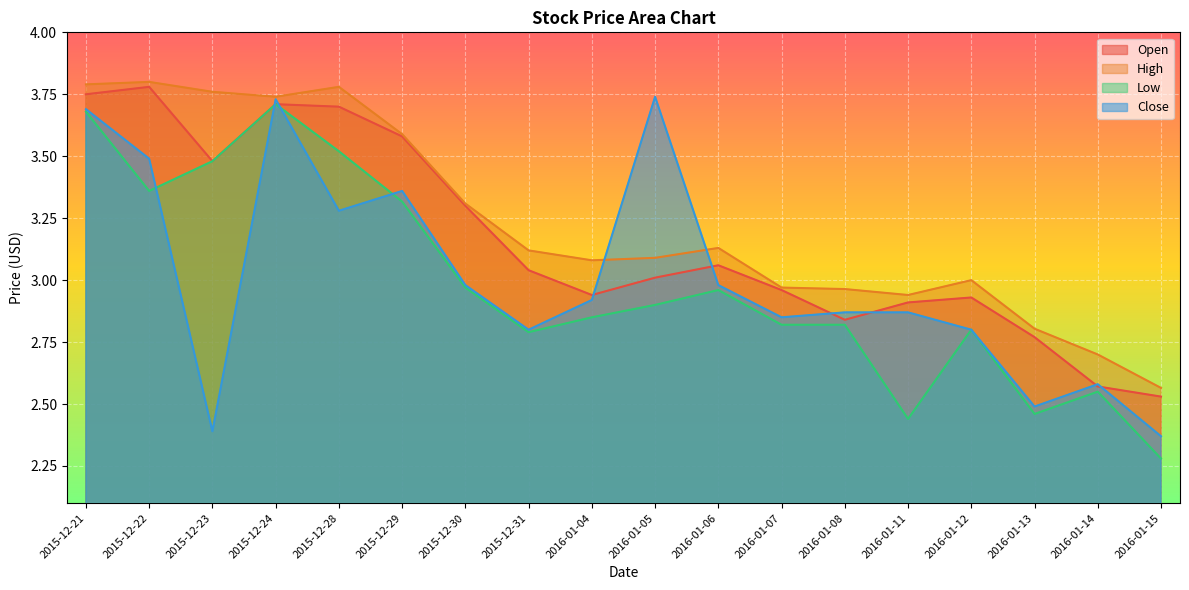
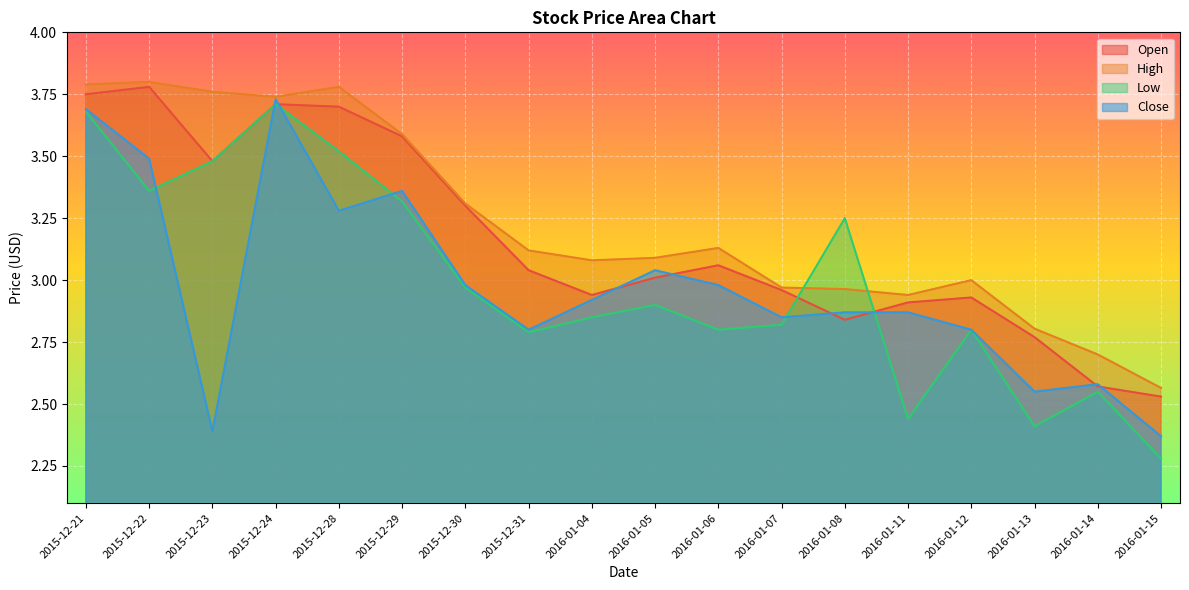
  {
    "Low": {
      "2015-12-22": 3.36,
      "2015-12-28": 3.52,
      "2015-12-29": 3.32,
      "2016-01-04": 2.85,
      "2016-01-05": 2.90,
-     "2016-01-06": 2.96,
+     "2016-01-06": 2.80,
      "2016-01-07": 2.82,
-     "2016-01-08": 2.82,
+     "2016-01-08": 3.25,
      "2016-01-11": 2.44,
-     "2016-01-13": 2.46,
+     "2016-01-13": 2.41,
      "2016-01-14": 2.55,
      "2016-01-15": 2.28
    },
    "Close": {
      "2015-12-22": 3.49,
      "2015-12-23": 2.39,
      "2015-12-28": 3.28,
      "2015-12-29": 3.36,
      "2016-01-04": 2.92,
-     "2016-01-05": 3.74,
+     "2016-01-05": 3.04,
      "2016-01-06": 2.98,
      "2016-01-07": 2.85,
      "2016-01-08": 2.87,
      "2016-01-11": 2.87,
-     "2016-01-13": 2.49,
+     "2016-01-13": 2.55,
      "2016-01-15": 2.37
    }
  }
